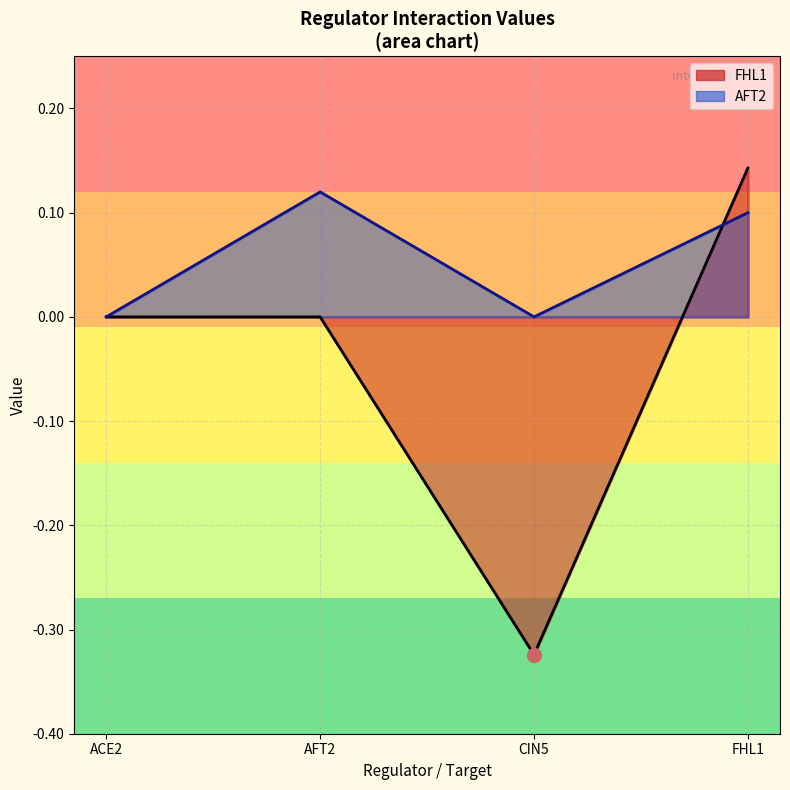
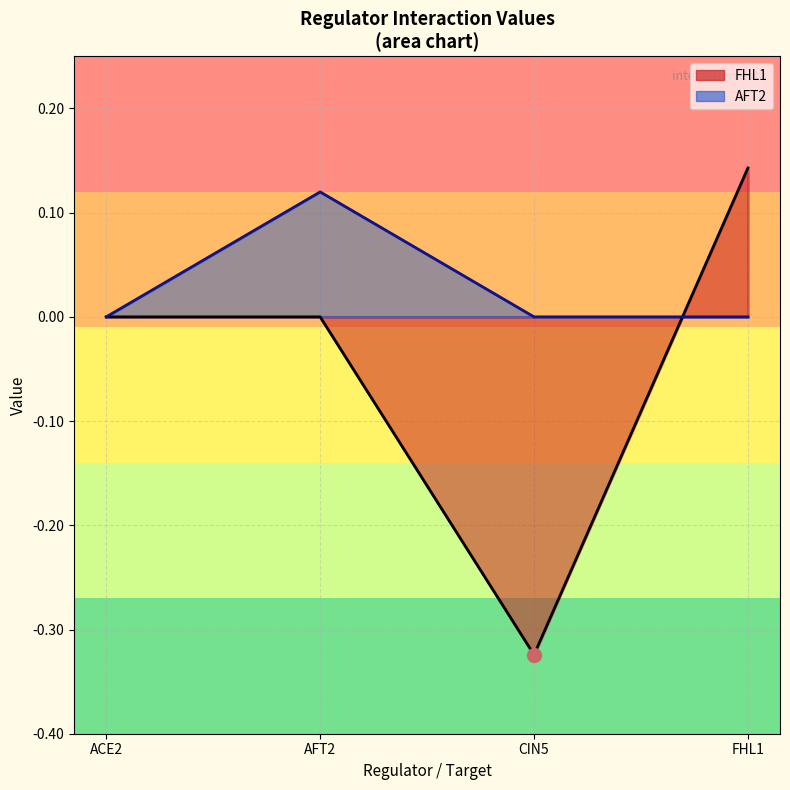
  {
    "AFT2": {
      "AFT2": 0.120,
-     "FHL1": 0.1
+     "FHL1": 0.0
    }
  }
